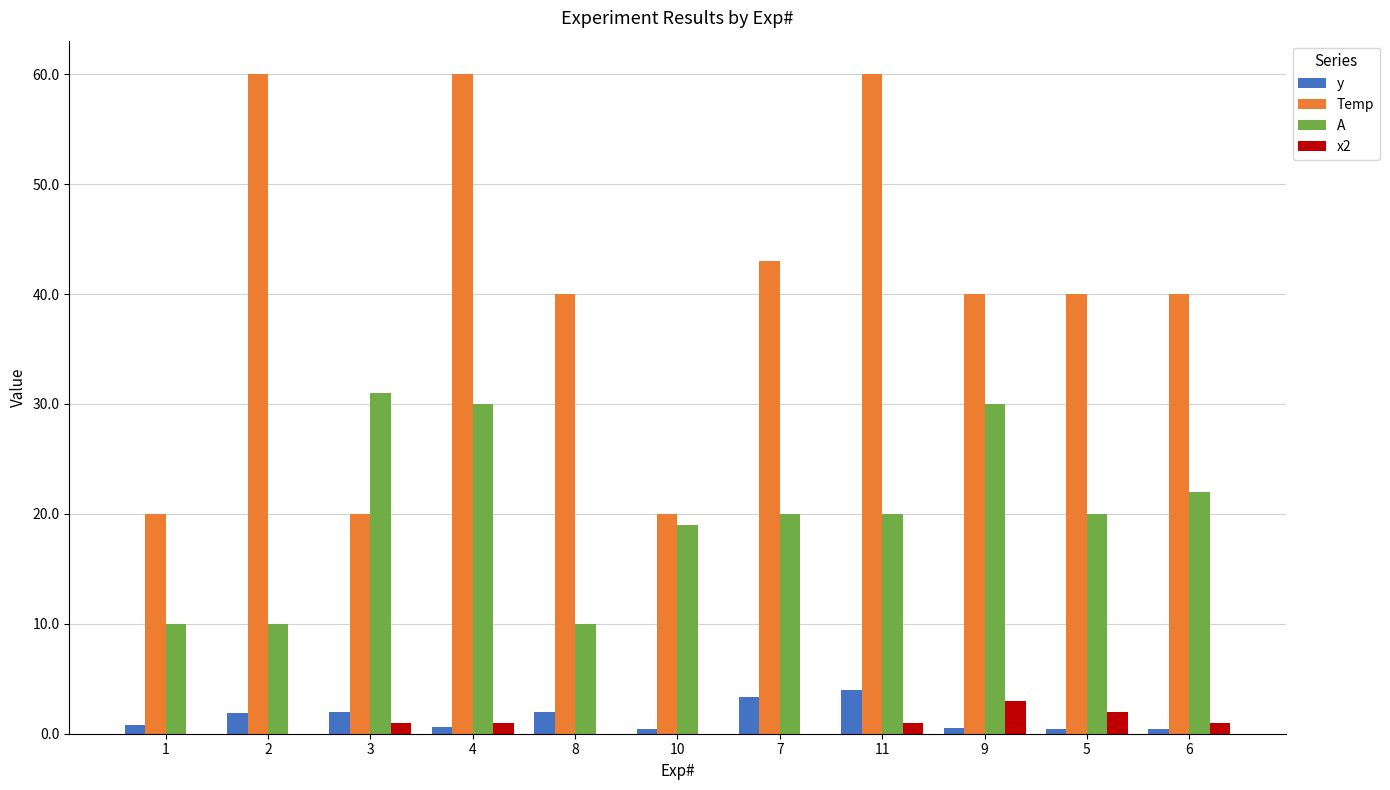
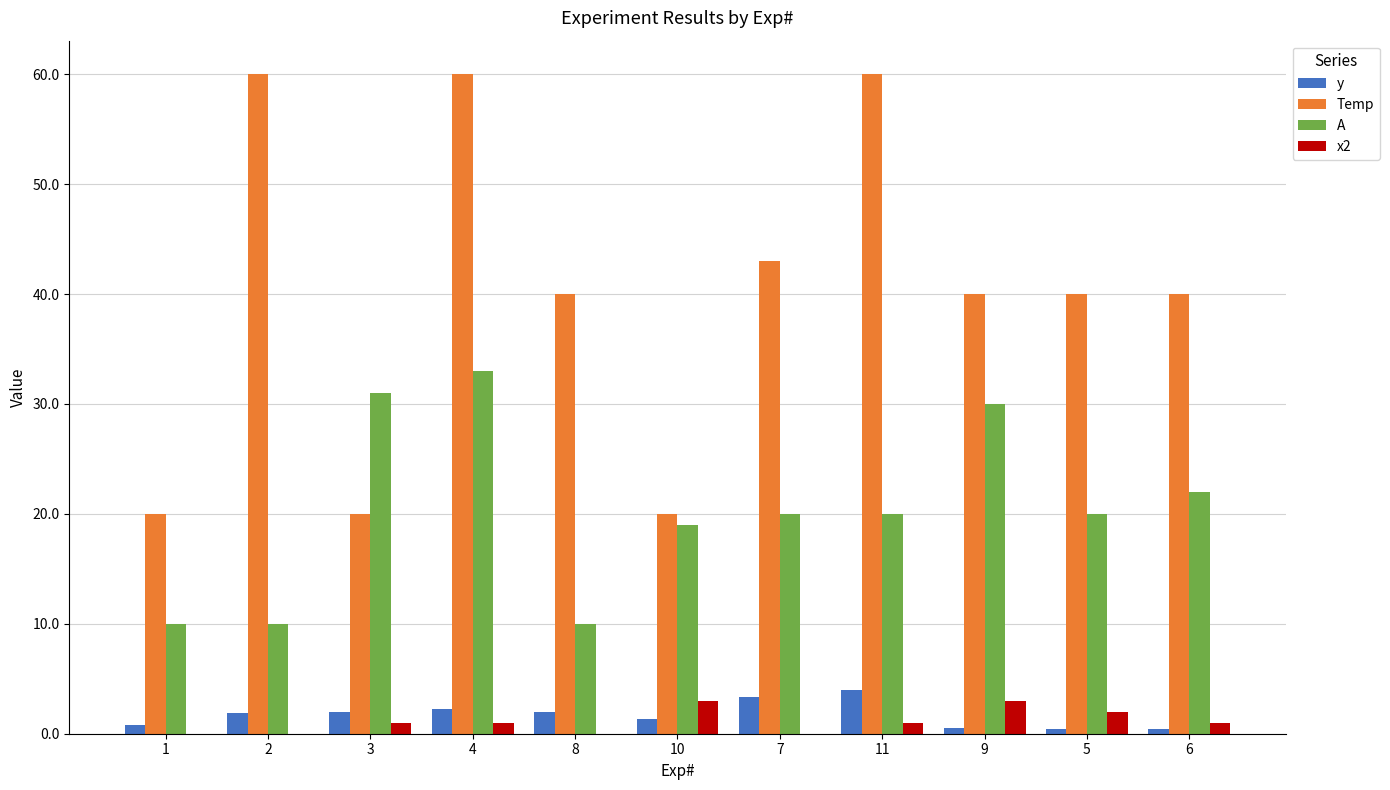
  {
    "y": {
      "1": 0.8,
      "2": 1.9,
      "3": 2.0,
-     "4": 0.6,
+     "4": 2.2,
      "8": 1.9,
-     "10": 0.4,
+     "10": 1.4,
      "7": 3.3,
      "11": 4.0,
      "9": 0.5,
      "5": 0.4,
      "6": 0.4
    },
    "Temp": {
      "1": 20.0,
      "2": 60.0,
      "3": 20.0,
      "4": 60.0,
      "8": 40.0,
      "10": 20.0,
      "7": 43.0,
      "11": 60.0,
      "9": 40.0,
      "5": 40.0,
      "6": 40.0
    },
    "A": {
      "1": 10,
      "2": 10,
      "3": 31,
-     "4": 30,
+     "4": 33,
      "8": 10,
      "10": 19,
      "7": 20,
      "11": 20,
      "9": 30,
      "5": 20,
      "6": 22
    },
    "x2": {
      "3": 1,
      "4": 1,
      "8": 0,
-     "10": 0,
+     "10": 3,
      "11": 1,
      "9": 3,
      "5": 2,
      "6": 1
    }
  }
